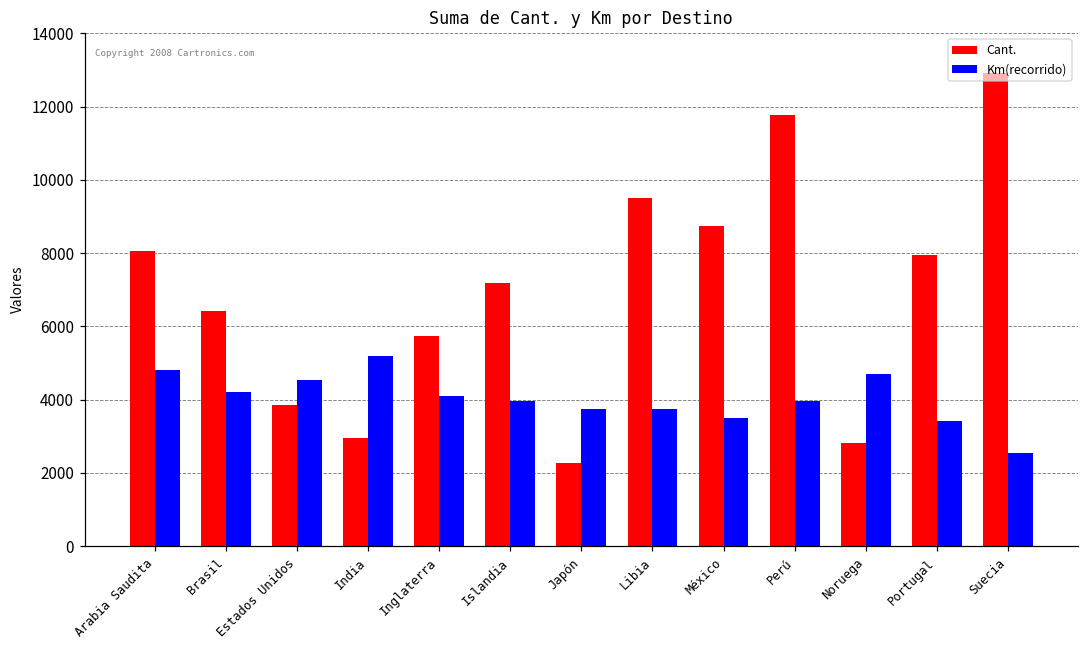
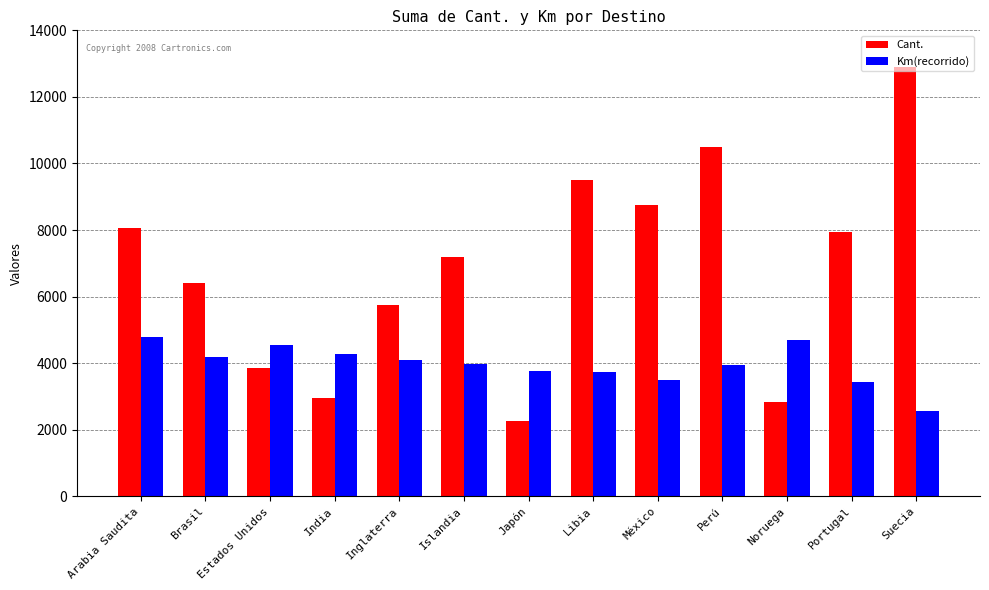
  {
    "Cant.": {
      "Arabia Saudita": 8100,
      "Brasil": 6400,
      "Estados Unidos": 3900,
      "India": 3000,
      "Inglaterra": 5700,
      "Islandia": 7200,
      "Japón": 2300,
      "Libia": 9500,
      "México": 8700,
-     "Perú": 11800,
+     "Perú": 10500,
      "Noruega": 2800,
      "Portugal": 7900
    },
    "Km(recorrido)": {
      "Arabia Saudita": 4800,
      "Brasil": 4200,
      "Estados Unidos": 4500,
-     "India": 5200,
+     "India": 4300,
      "Inglaterra": 4100,
      "Islandia": 4000,
      "Japón": 3800,
      "Libia": 3700,
      "México": 3500,
      "Perú": 4000,
      "Noruega": 4700,
      "Portugal": 3400,
      "Suecia": 2600
    }
  }
